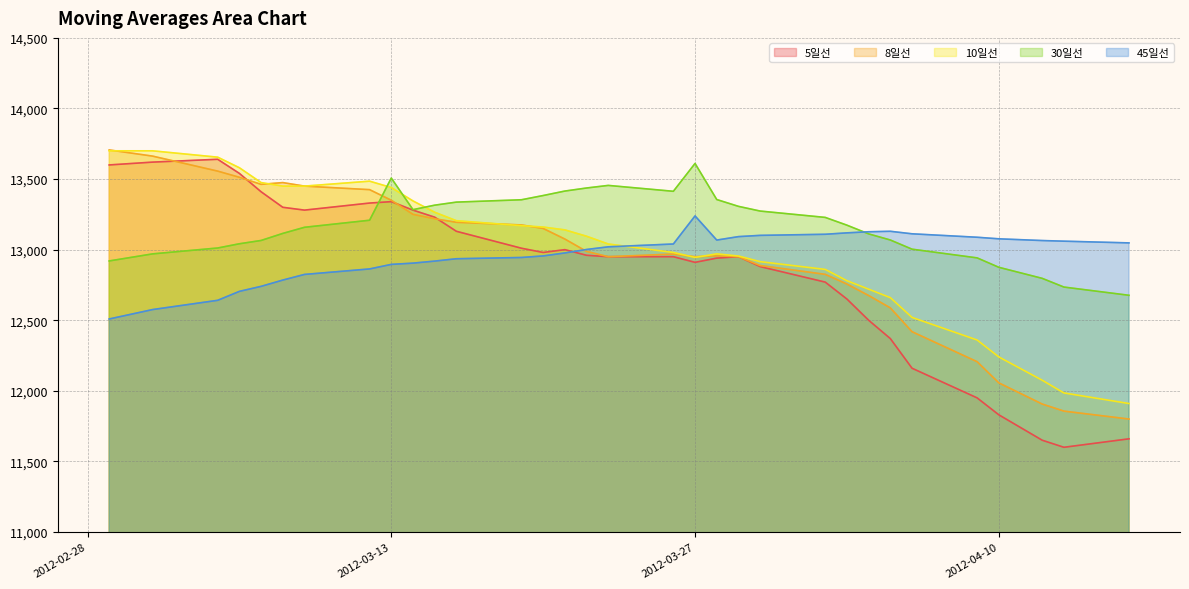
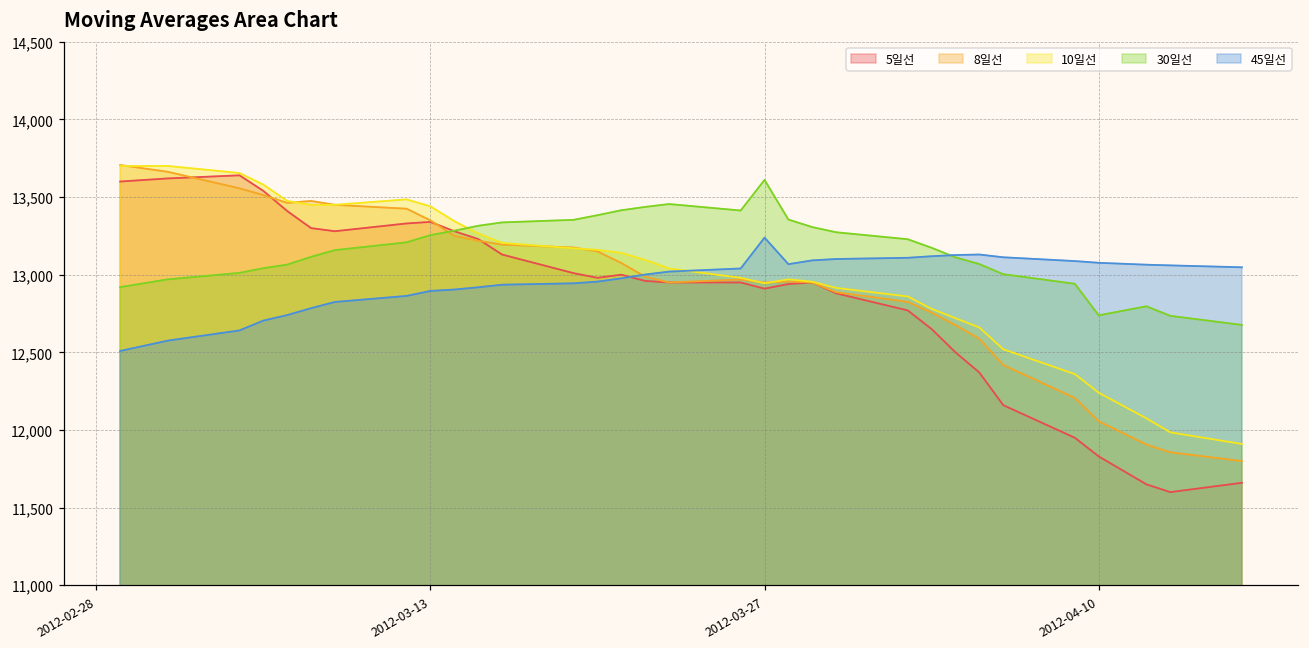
  {
    "30일선": {
-     "2012-03-13": "13,510",
+     "2012-03-13": "13,260",
      "2012-03-27": "13,610",
-     "2012-04-10": "12,880"
+     "2012-04-10": "12,740"
    },
    "45일선": {
      "2012-03-13": "12,900",
      "2012-03-27": "13,240",
      "2012-04-10": "13,080"
    }
  }
